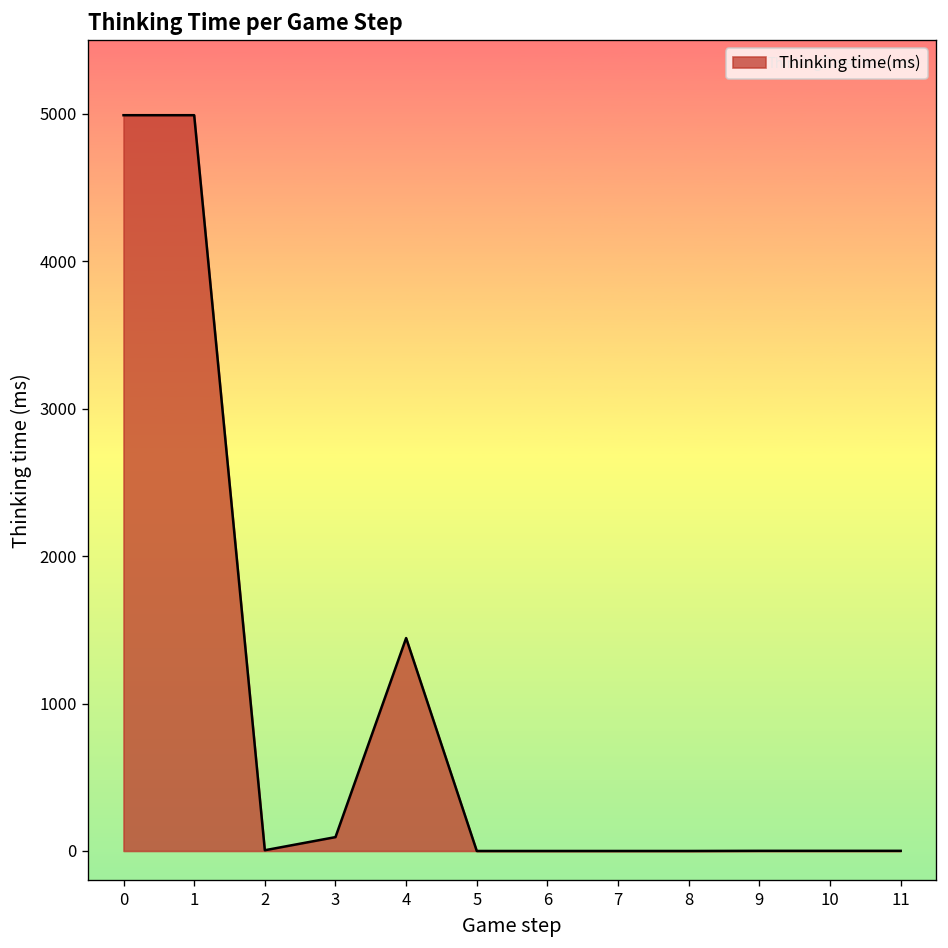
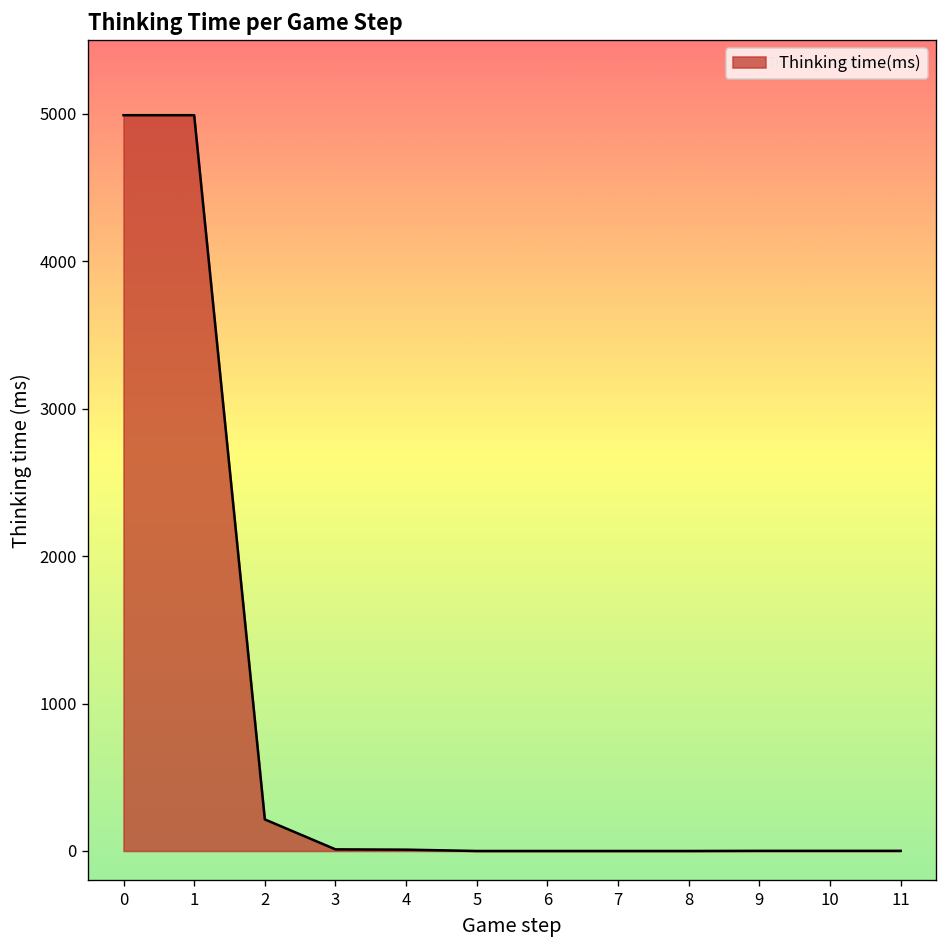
  {
    "0": 4990,
    "1": 4990,
-   "2": 10,
-   "3": 90,
-   "4": 1440,
+   "2": 210,
+   "3": 10,
+   "4": 10,
    "5": 0,
    "6": 0,
    "7": 0,
    "8": 0,
    "9": 0,
    "10": 0,
    "11": 0
  }
